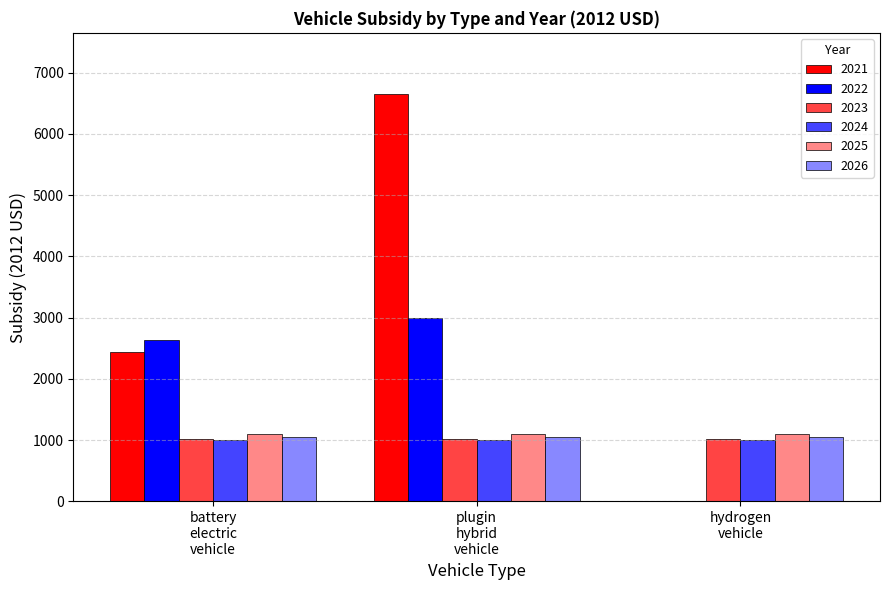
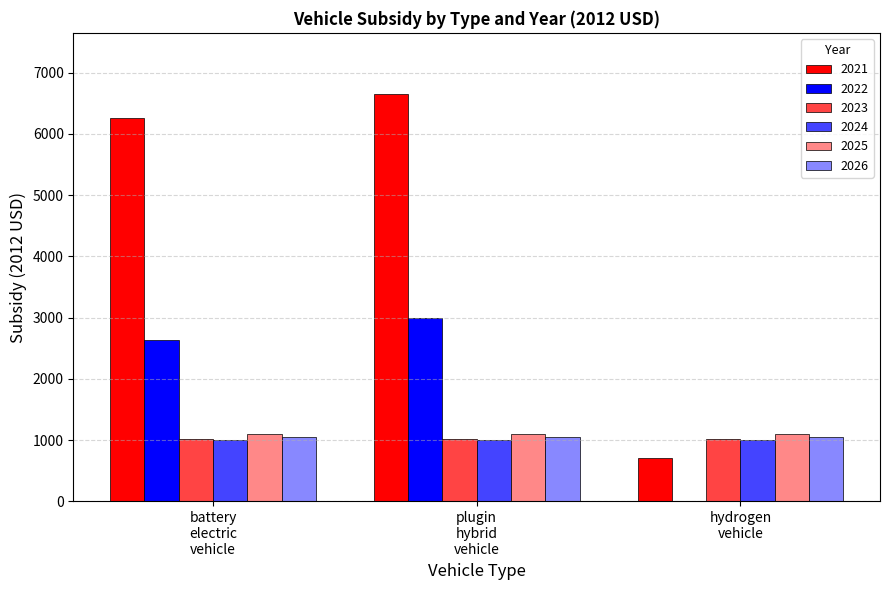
  {
    "2021": {
-     "battery electric vehicle": 2400,
+     "battery electric vehicle": 6300,
      "plugin hybrid vehicle": 6700,
-     "hydrogen vehicle": 0
+     "hydrogen vehicle": 700
    },
    "2022": {
      "battery electric vehicle": 2600,
      "plugin hybrid vehicle": 3000,
      "hydrogen vehicle": 0
    },
    "2023": {
      "battery electric vehicle": 1000,
      "plugin hybrid vehicle": 1000,
      "hydrogen vehicle": 1000
    },
    "2024": {
      "battery electric vehicle": 1000,
      "plugin hybrid vehicle": 1000,
      "hydrogen vehicle": 1000
    },
    "2025": {
      "battery electric vehicle": 1100,
      "plugin hybrid vehicle": 1100,
      "hydrogen vehicle": 1100
    },
    "2026": {
      "battery electric vehicle": 1100,
      "plugin hybrid vehicle": 1100,
      "hydrogen vehicle": 1100
    }
  }
